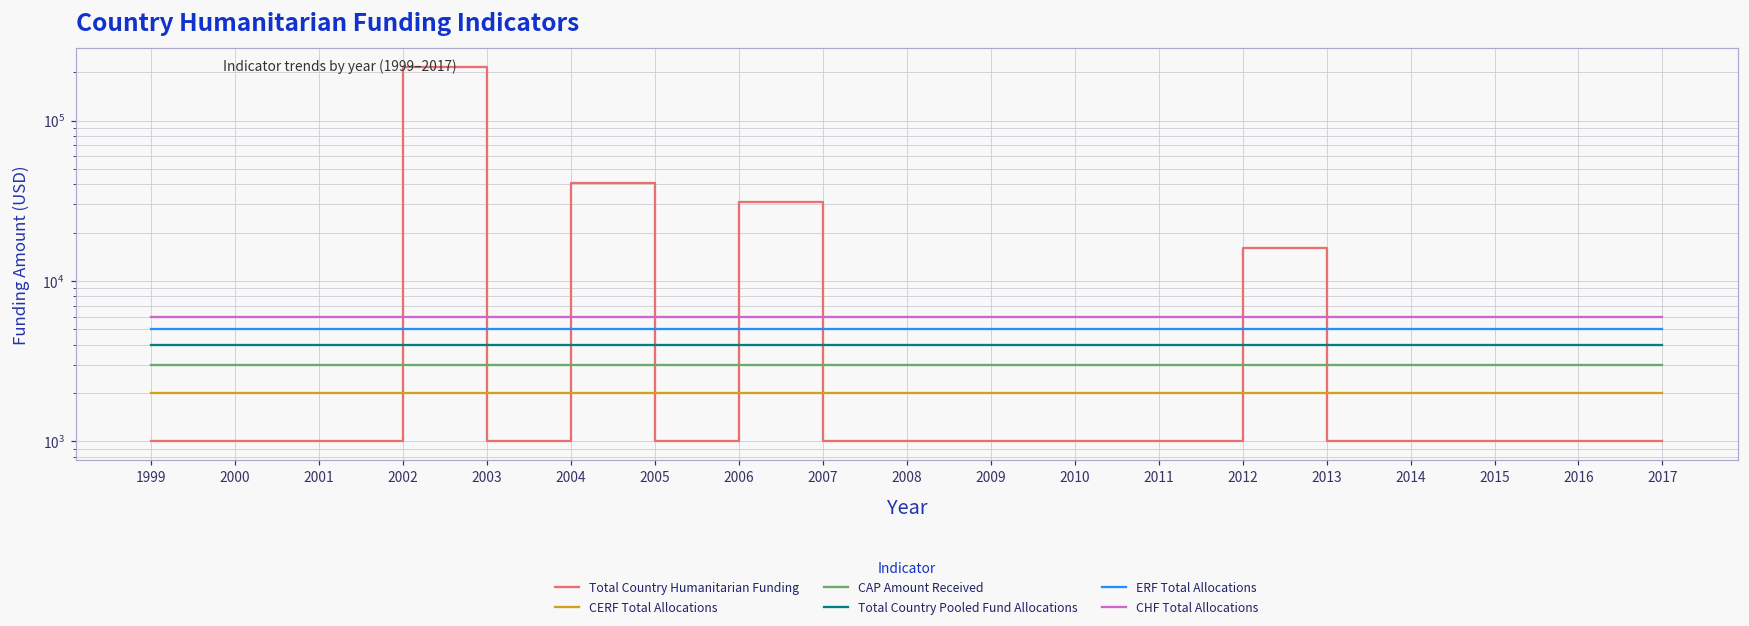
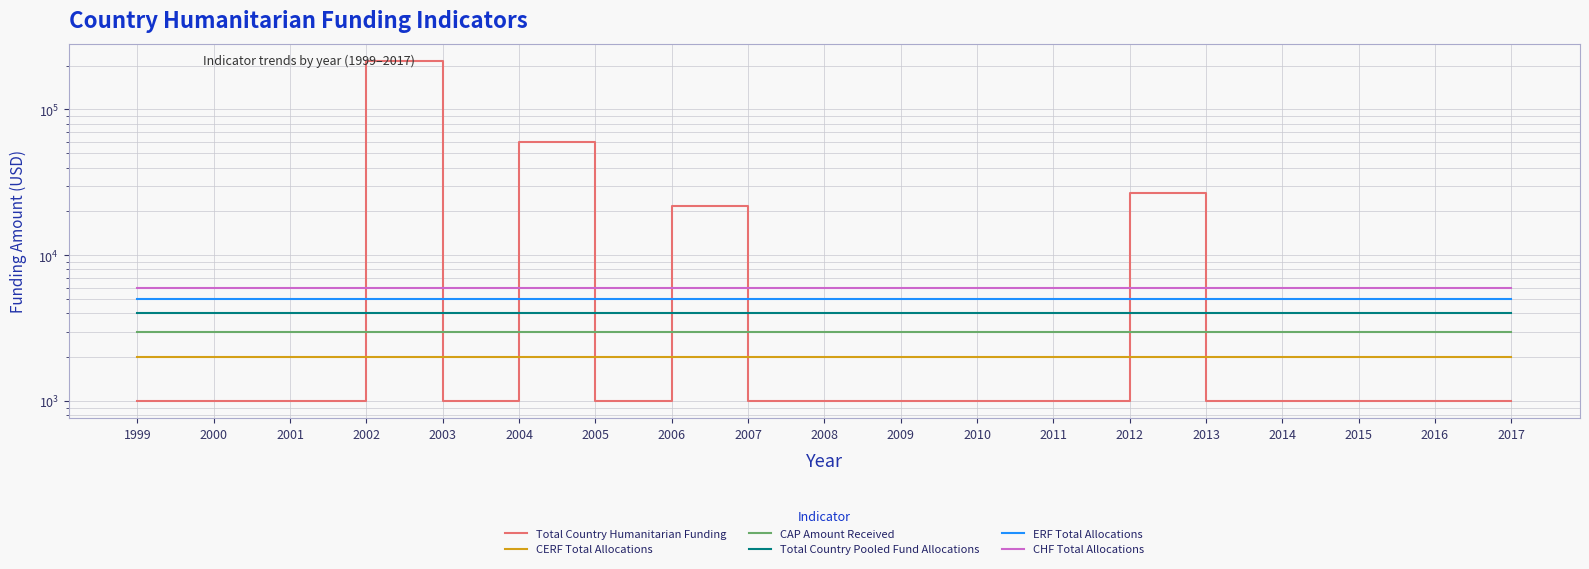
  {
    "Total Country Humanitarian Funding": {
      "1999": 1000,
      "2000": 1000,
      "2001": 1000,
      "2002": 220000,
      "2003": 1000,
-     "2004": 41000,
+     "2004": 60000,
      "2005": 1000,
-     "2006": 31000,
+     "2006": 22000,
      "2007": 1000,
      "2008": 1000,
      "2009": 1000,
      "2010": 1000,
      "2011": 1000,
-     "2012": 16000,
+     "2012": 27000,
      "2013": 1000,
      "2014": 1000,
      "2015": 1000,
      "2016": 1000,
      "2017": 1000
    },
    "CERF Total Allocations": {
      "1999": 2000,
      "2000": 2000,
      "2001": 2000,
      "2002": 2000,
      "2003": 2000,
      "2004": 2000,
      "2005": 2000,
      "2006": 2000,
      "2007": 2000,
      "2008": 2000,
      "2009": 2000,
      "2010": 2000,
      "2011": 2000,
      "2012": 2000,
      "2013": 2000,
      "2014": 2000,
      "2015": 2000,
      "2016": 2000,
      "2017": 2000
    },
    "CAP Amount Received": {
      "1999": 3000,
      "2000": 3000,
      "2001": 3000,
      "2002": 3000,
      "2003": 3000,
      "2004": 3000,
      "2005": 3000,
      "2006": 3000,
      "2007": 3000,
      "2008": 3000,
      "2009": 3000,
      "2010": 3000,
      "2011": 3000,
      "2012": 3000,
      "2013": 3000,
      "2014": 3000,
      "2015": 3000,
      "2016": 3000,
      "2017": 3000
    },
    "Total Country Pooled Fund Allocations": {
      "1999": 4000,
      "2000": 4000,
      "2001": 4000,
      "2002": 4000,
      "2003": 4000,
      "2004": 4000,
      "2005": 4000,
      "2006": 4000,
      "2007": 4000,
      "2008": 4000,
      "2009": 4000,
      "2010": 4000,
      "2011": 4000,
      "2012": 4000,
      "2013": 4000,
      "2014": 4000,
      "2015": 4000,
      "2016": 4000,
      "2017": 4000
    },
    "ERF Total Allocations": {
      "1999": 5000,
      "2000": 5000,
      "2001": 5000,
      "2002": 5000,
      "2003": 5000,
      "2004": 5000,
      "2005": 5000,
      "2006": 5000,
      "2007": 5000,
      "2008": 5000,
      "2009": 5000,
      "2010": 5000,
      "2011": 5000,
      "2012": 5000,
      "2013": 5000,
      "2014": 5000,
      "2015": 5000,
      "2016": 5000,
      "2017": 5000
    },
    "CHF Total Allocations": {
      "1999": 6000,
      "2000": 6000,
      "2001": 6000,
      "2002": 6000,
      "2003": 6000,
      "2004": 6000,
      "2005": 6000,
      "2006": 6000,
      "2007": 6000,
      "2008": 6000,
      "2009": 6000,
      "2010": 6000,
      "2011": 6000,
      "2012": 6000,
      "2013": 6000,
      "2014": 6000,
      "2015": 6000,
      "2016": 6000,
      "2017": 6000
    }
  }
